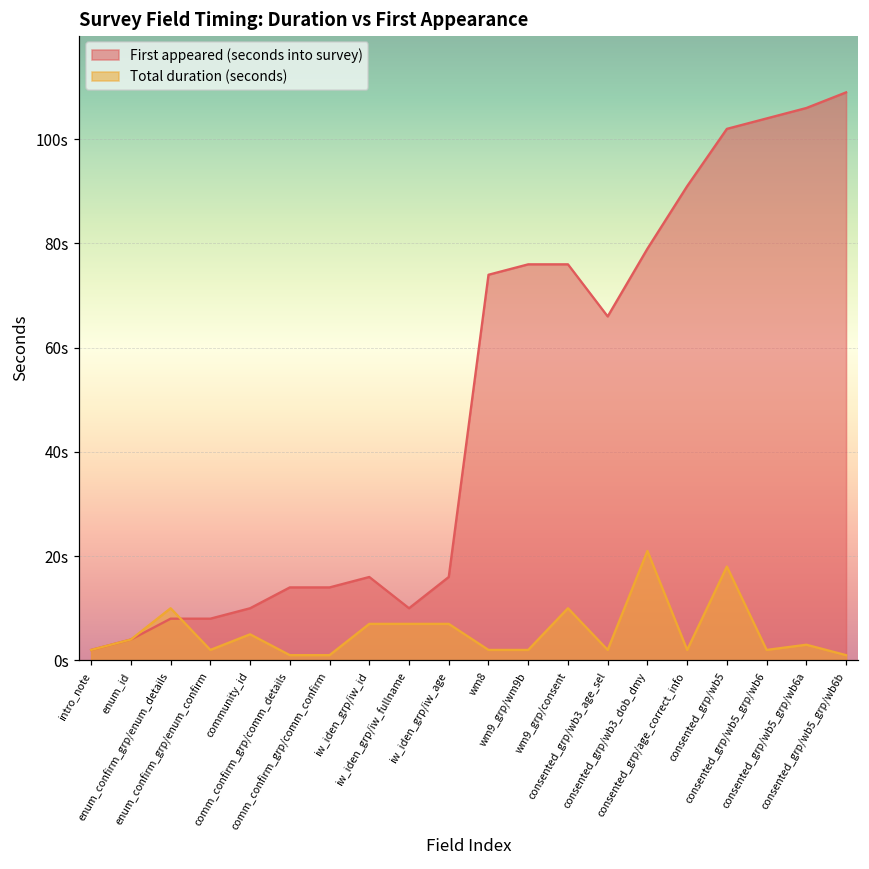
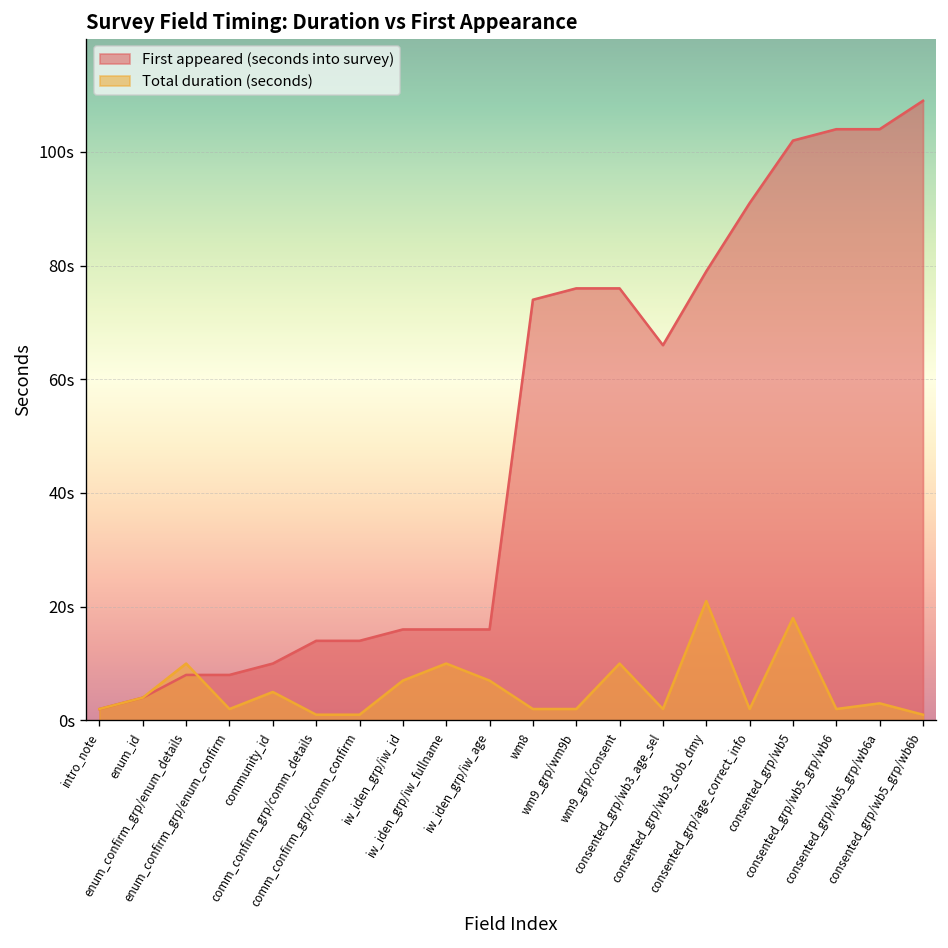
  {
    "First appeared (seconds into survey)": {
      "enum_confirm_grp/enum_details": "8s",
      "enum_confirm_grp/enum_confirm": "8s",
      "community_id": "10s",
      "comm_confirm_grp/comm_details": "14s",
      "comm_confirm_grp/comm_confirm": "14s",
      "iw_iden_grp/iw_id": "16s",
-     "iw_iden_grp/iw_fullname": "10s",
+     "iw_iden_grp/iw_fullname": "16s",
      "iw_iden_grp/iw_age": "16s",
      "wm8": "74s",
      "wm9_grp/wm9b": "76s",
      "wm9_grp/consent": "76s",
      "consented_grp/wb3_age_sel": "66s",
      "consented_grp/wb3_dob_dmy": "79s",
      "consented_grp/age_correct_info": "91s",
      "consented_grp/wb5": "102s",
      "consented_grp/wb5_grp/wb6": "104s",
-     "consented_grp/wb5_grp/wb6a": "106s",
+     "consented_grp/wb5_grp/wb6a": "104s",
      "consented_grp/wb5_grp/wb6b": "109s"
    },
    "Total duration (seconds)": {
      "enum_confirm_grp/enum_details": "10s",
      "enum_confirm_grp/enum_confirm": "2s",
      "community_id": "5s",
      "comm_confirm_grp/comm_details": "1s",
      "comm_confirm_grp/comm_confirm": "1s",
      "iw_iden_grp/iw_id": "7s",
-     "iw_iden_grp/iw_fullname": "7s",
+     "iw_iden_grp/iw_fullname": "10s",
      "iw_iden_grp/iw_age": "7s",
      "wm8": "2s",
      "wm9_grp/wm9b": "2s",
      "wm9_grp/consent": "10s",
      "consented_grp/wb3_age_sel": "2s",
      "consented_grp/wb3_dob_dmy": "21s",
      "consented_grp/age_correct_info": "2s",
      "consented_grp/wb5": "18s",
      "consented_grp/wb5_grp/wb6": "2s",
      "consented_grp/wb5_grp/wb6a": "3s",
      "consented_grp/wb5_grp/wb6b": "1s"
    }
  }
